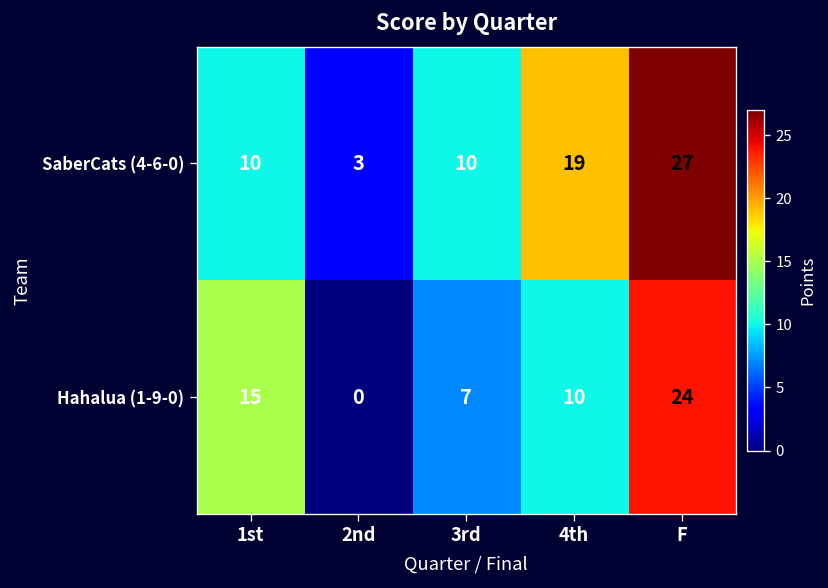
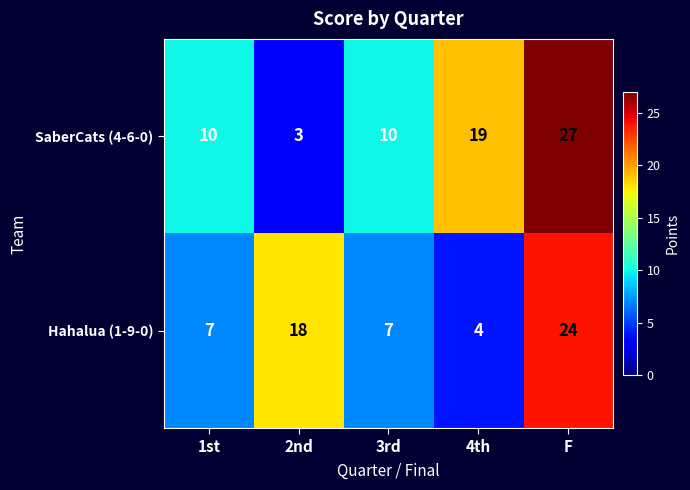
  {
    "SaberCats (4-6-0)": {
      "1st": 10,
      "2nd": 3,
      "3rd": 10,
      "4th": 19,
      "F": 27
    },
    "Hahalua (1-9-0)": {
-     "1st": 15,
-     "2nd": 0,
+     "1st": 7,
+     "2nd": 18,
      "3rd": 7,
-     "4th": 10,
+     "4th": 4,
      "F": 24
    }
  }
